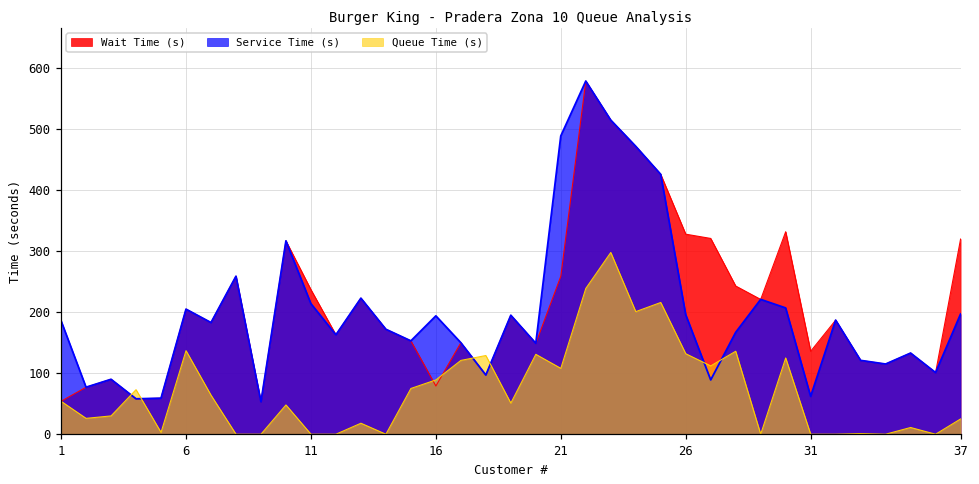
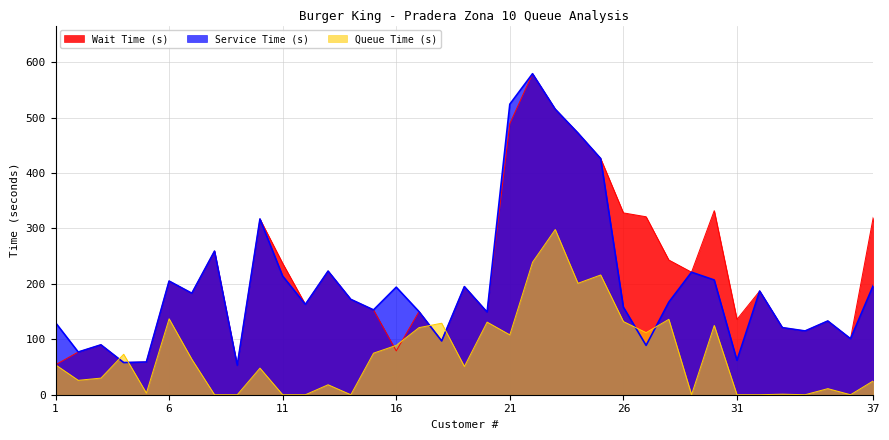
  {
    "Wait Time (s)": {
      "11": 240,
      "16": 80,
-     "21": 260,
+     "21": 490,
      "26": 330,
      "31": 140,
      "37": 320
    },
    "Service Time (s)": {
-     "1": 190,
+     "1": 130,
      "11": 210,
      "16": 190,
-     "21": 490,
-     "26": 200,
+     "21": 520,
+     "26": 160,
      "31": 60,
      "37": 200
    },
    "Queue Time (s)": {
      "6": 140,
      "11": 0,
      "16": 90,
      "21": 110,
      "26": 130,
      "31": 0,
      "37": 30
    }
  }
